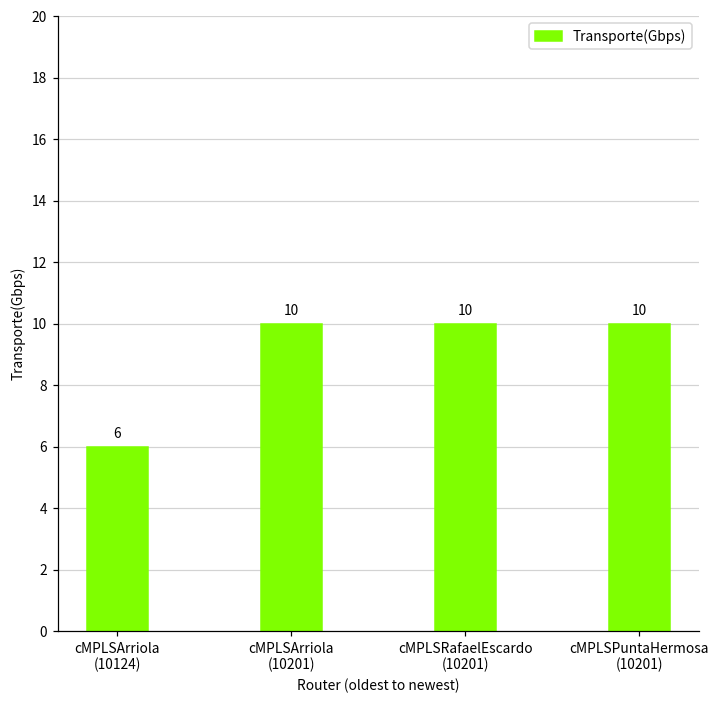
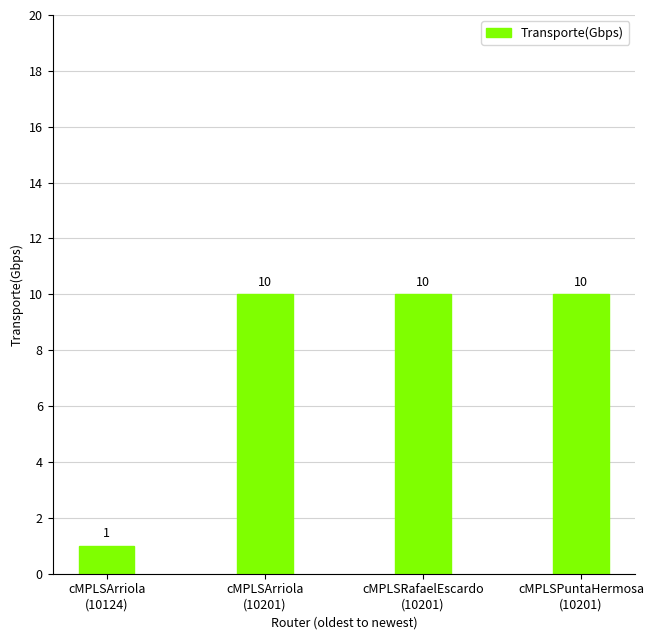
  {
-   "cMPLSArriola (10124)": 6,
+   "cMPLSArriola (10124)": 1,
    "cMPLSArriola (10201)": 10,
    "cMPLSRafaelEscardo (10201)": 10,
    "cMPLSPuntaHermosa (10201)": 10
  }
